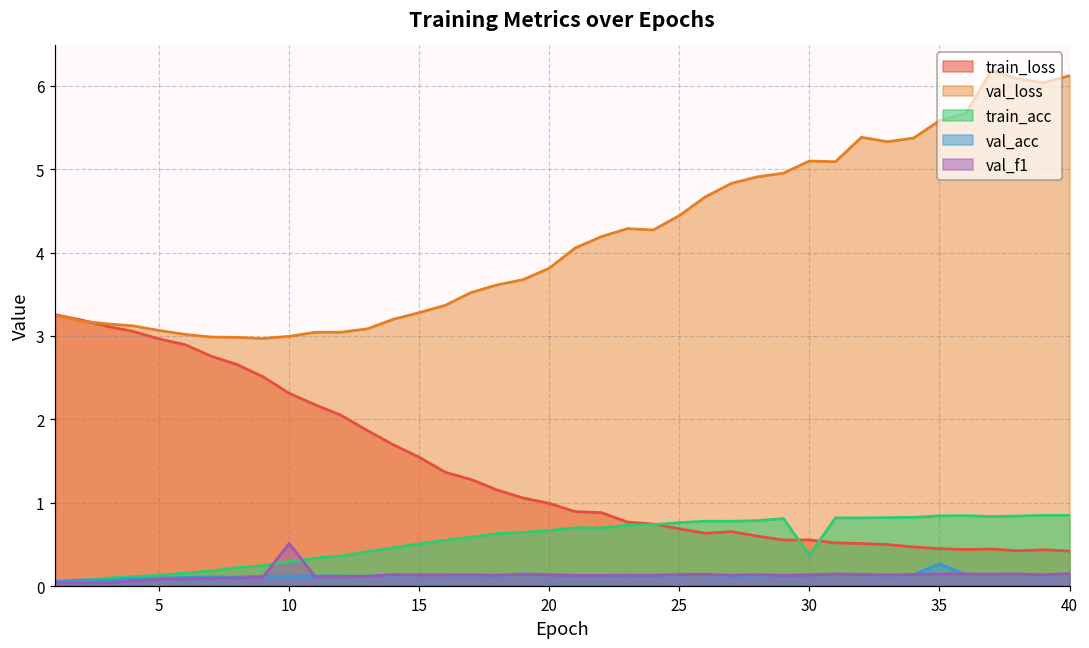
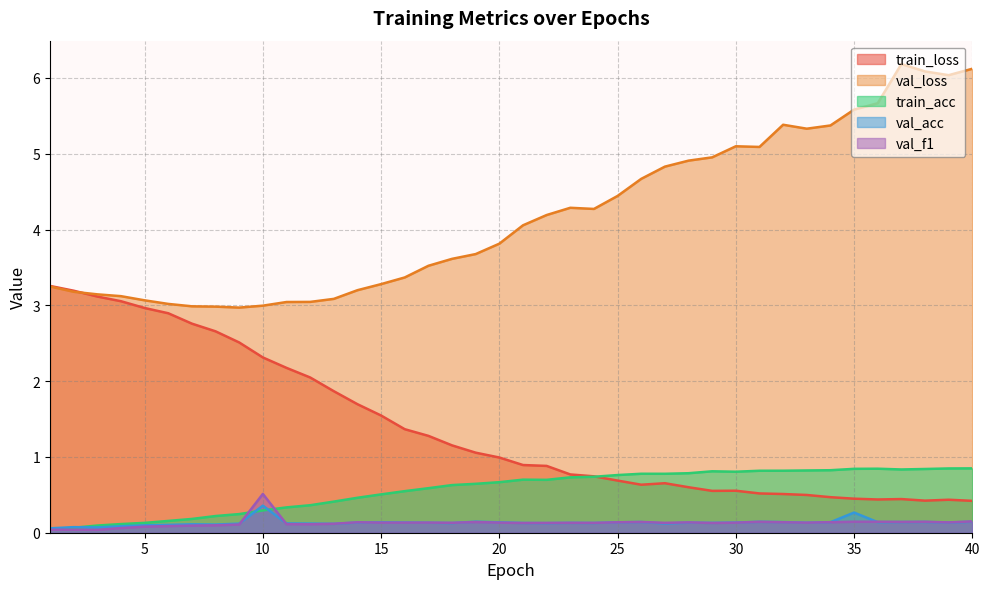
  {
    "train_acc": {
      "10": 0.3,
      "15": 0.5,
      "20": 0.7,
      "25": 0.8,
-     "30": 0.4,
+     "30": 0.8,
      "35": 0.8,
      "40": 0.8
    },
    "val_acc": {
-     "10": 0.1,
+     "10": 0.4,
      "35": 0.3
    },
    "val_f1": {
      "10": 0.5,
      "35": 0.1
    }
  }
